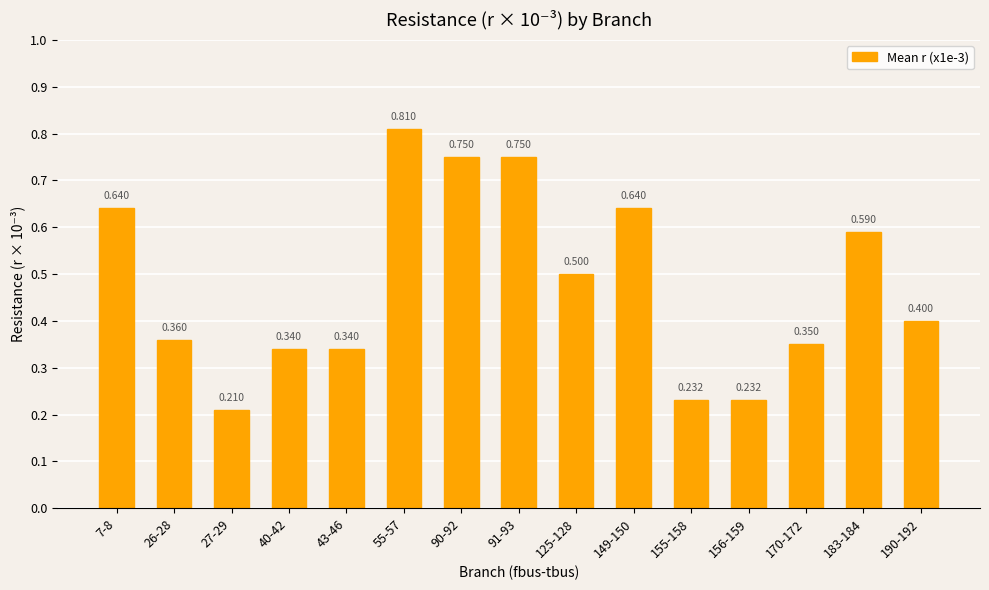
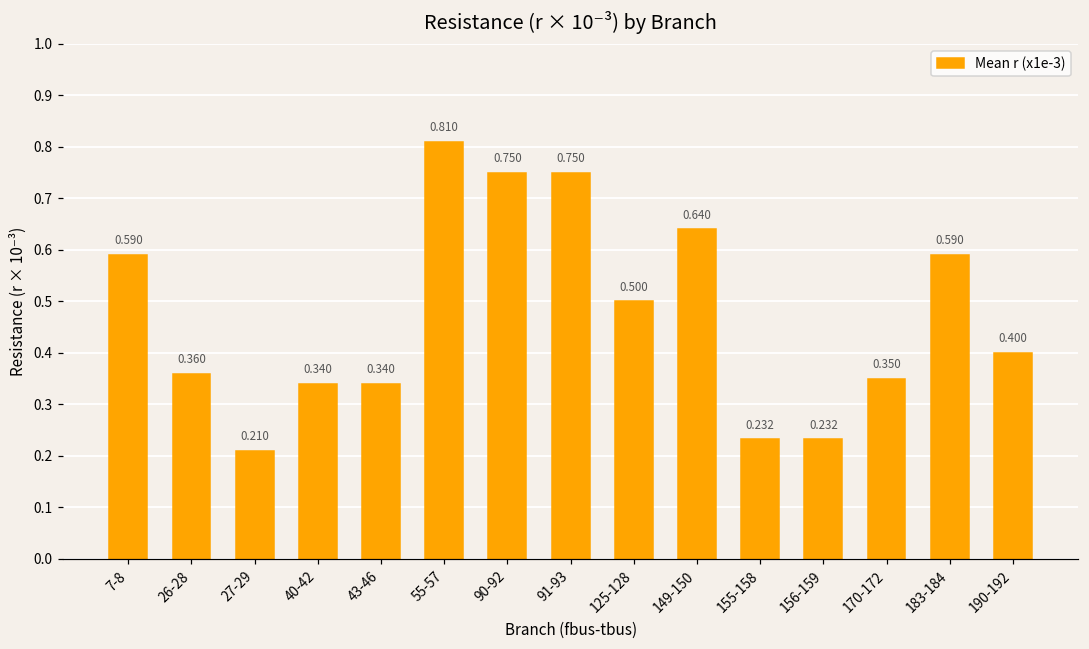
  {
-   "7-8": 0.640,
+   "7-8": 0.590,
    "26-28": 0.360,
    "27-29": 0.210,
    "40-42": 0.340,
    "43-46": 0.340,
    "55-57": 0.810,
    "90-92": 0.750,
    "91-93": 0.750,
    "125-128": 0.500,
    "149-150": 0.640,
    "155-158": 0.232,
    "156-159": 0.232,
    "170-172": 0.350,
    "183-184": 0.590,
    "190-192": 0.400
  }
